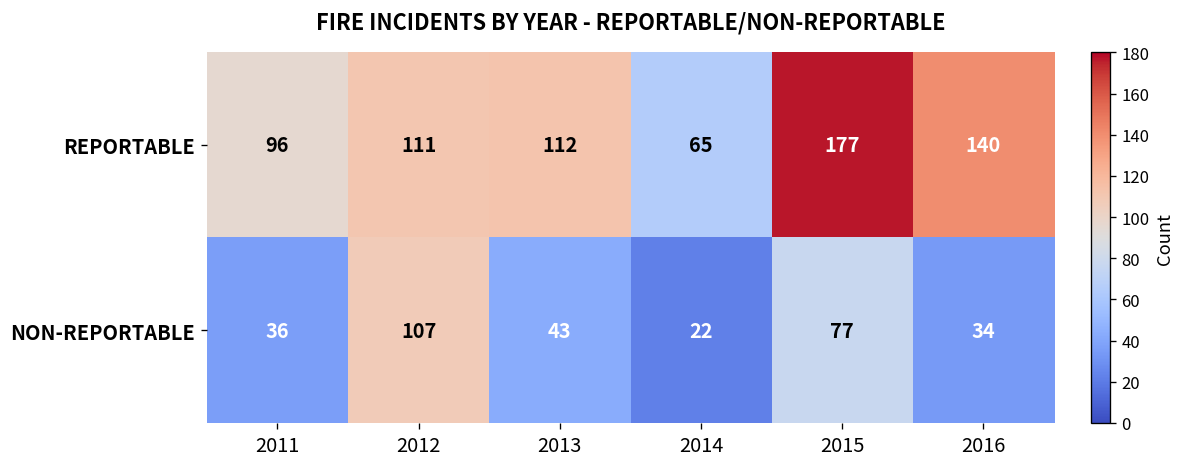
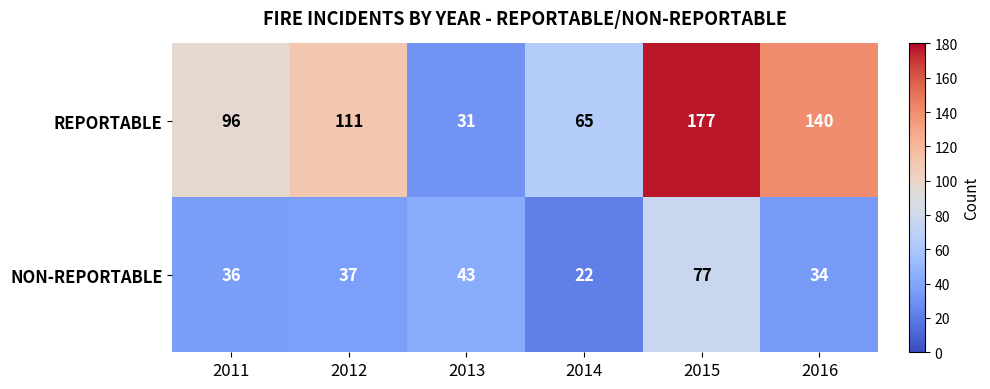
  {
    "REPORTABLE": {
      "2011": 96,
      "2012": 111,
-     "2013": 112,
+     "2013": 31,
      "2014": 65,
      "2015": 177,
      "2016": 140
    },
    "NON-REPORTABLE": {
      "2011": 36,
-     "2012": 107,
+     "2012": 37,
      "2013": 43,
      "2014": 22,
      "2015": 77,
      "2016": 34
    }
  }
